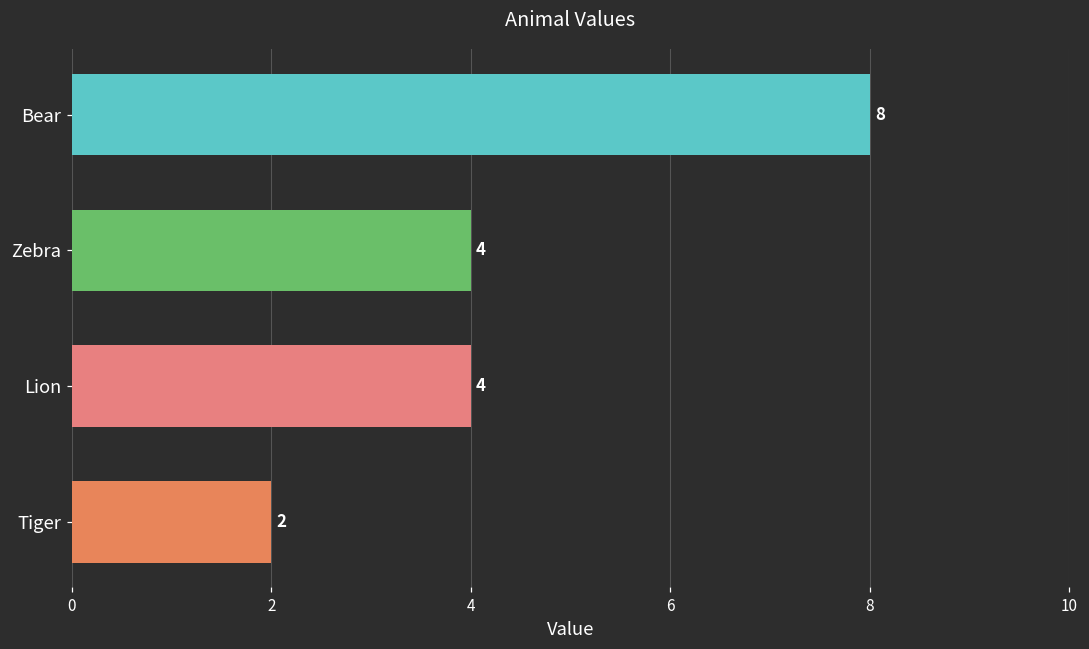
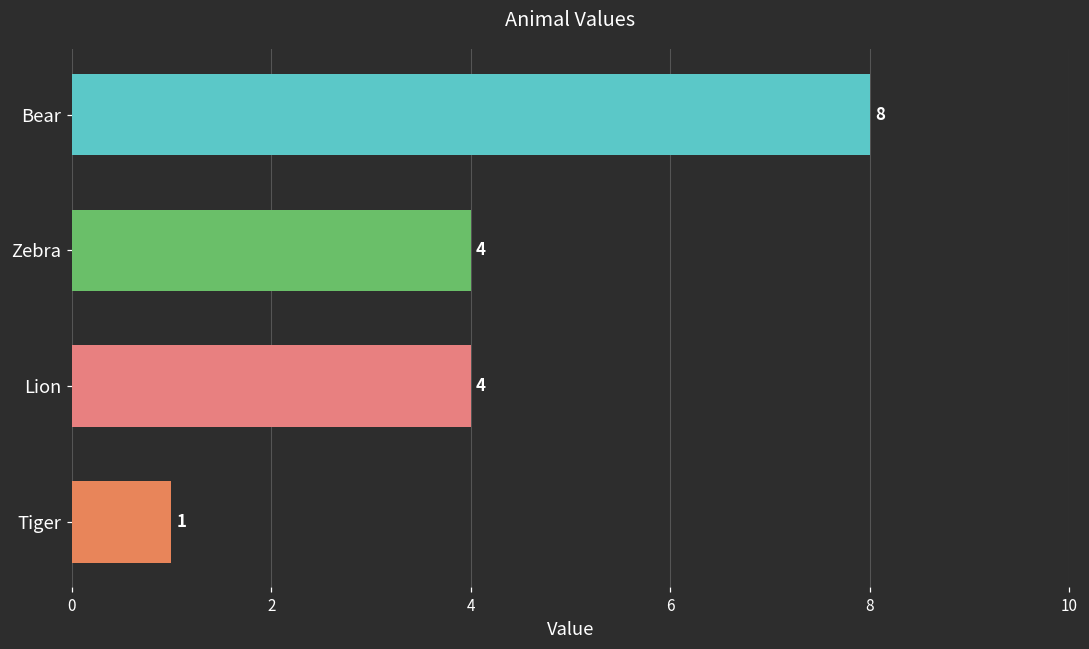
  {
    "Bear": 8,
    "Zebra": 4,
    "Lion": 4,
-   "Tiger": 2
+   "Tiger": 1
  }
